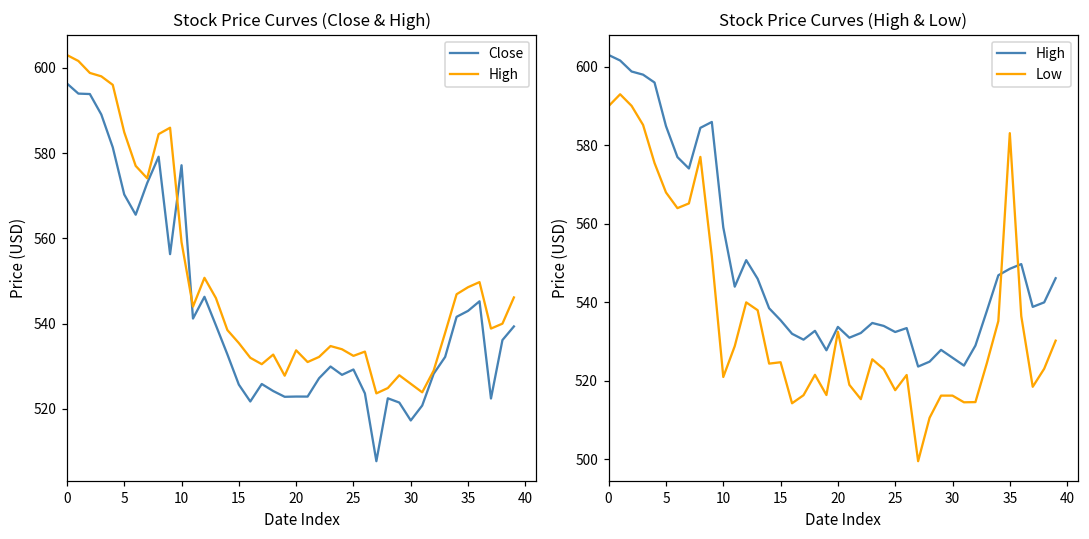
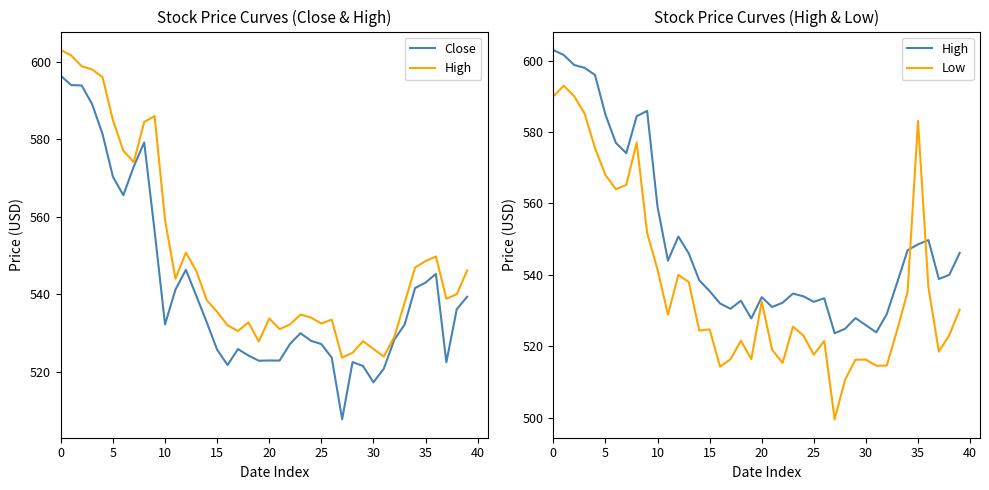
  {
    "Stock Price Curves (Close & High)": {
      "Close": {
        "0": 596,
        "5": 570,
-       "10": 577,
+       "10": 532,
        "15": 526,
        "20": 523,
-       "25": 529,
+       "25": 527,
        "30": 517,
        "35": 543
      }
    },
    "Stock Price Curves (High & Low)": {
      "High": {
        "0": 603,
        "5": 585,
        "10": 559,
        "15": 535,
        "20": 534,
        "25": 532,
        "30": 526,
        "35": 549
      },
      "Low": {
        "0": 590,
        "5": 568,
-       "10": 521,
+       "10": 542,
        "15": 525,
        "20": 533,
        "25": 518,
        "30": 516,
        "35": 583
      }
    }
  }
